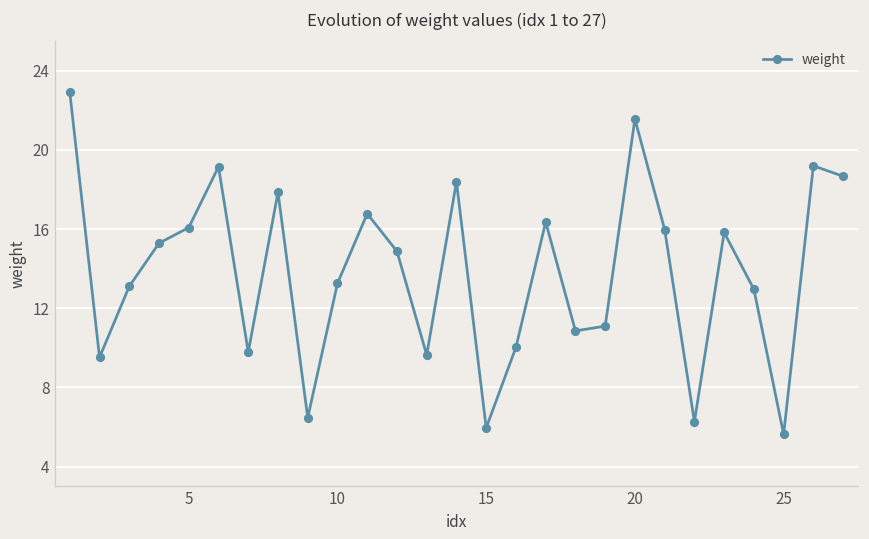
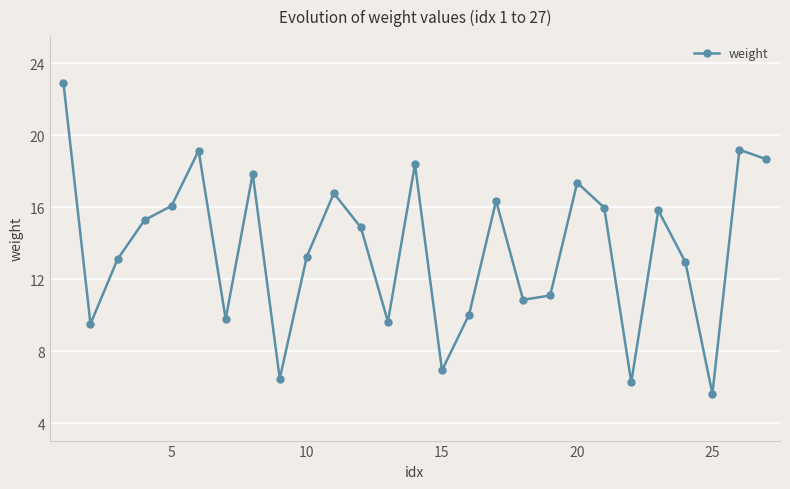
  {
    "5": 16.1,
    "10": 13.3,
-   "15": 6.0,
-   "20": 21.6,
+   "15": 6.9,
+   "20": 17.4,
    "25": 5.6
  }
